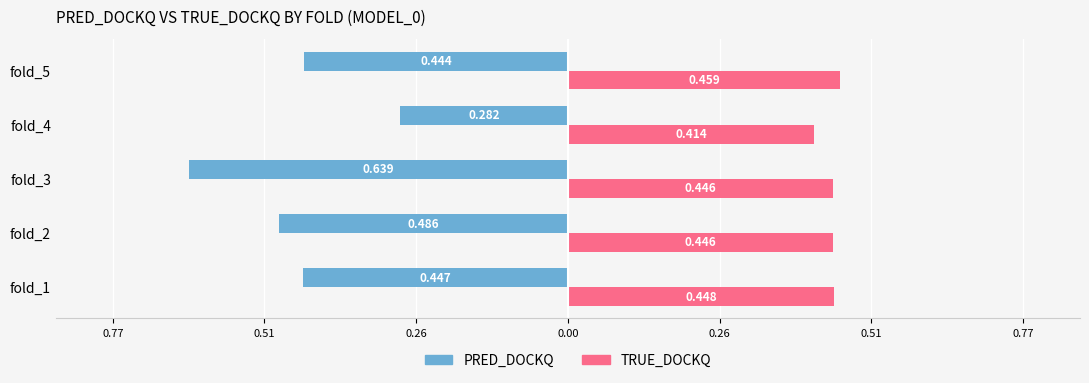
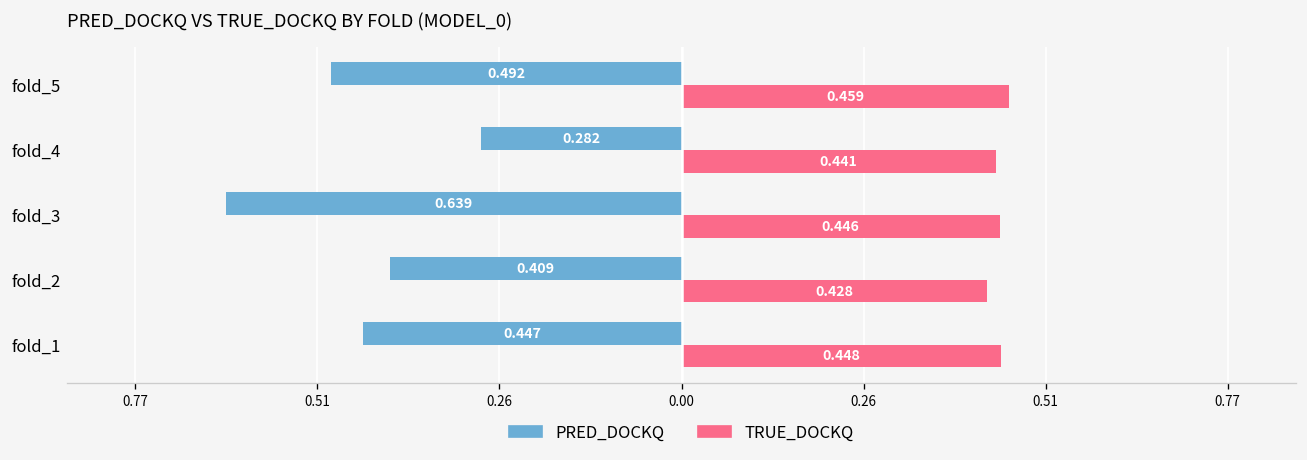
  {
    "PRED_DOCKQ": {
-     "fold_5": 0.444,
-     "fold_2": 0.486
+     "fold_5": 0.492,
+     "fold_2": 0.409
    },
    "TRUE_DOCKQ": {
      "fold_5": 0.459,
-     "fold_4": 0.414,
+     "fold_4": 0.441,
      "fold_3": 0.446,
-     "fold_2": 0.446,
+     "fold_2": 0.428,
      "fold_1": 0.448
    }
  }
